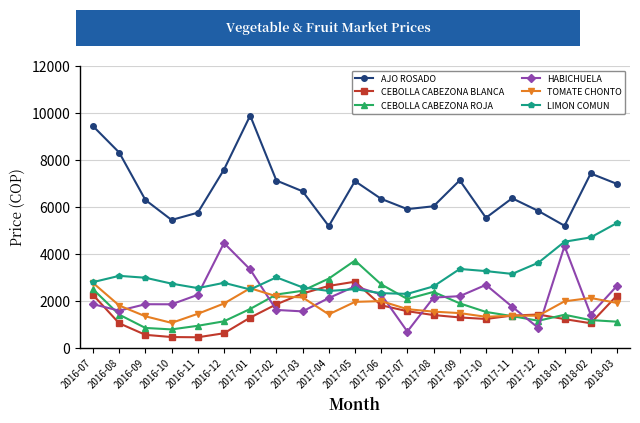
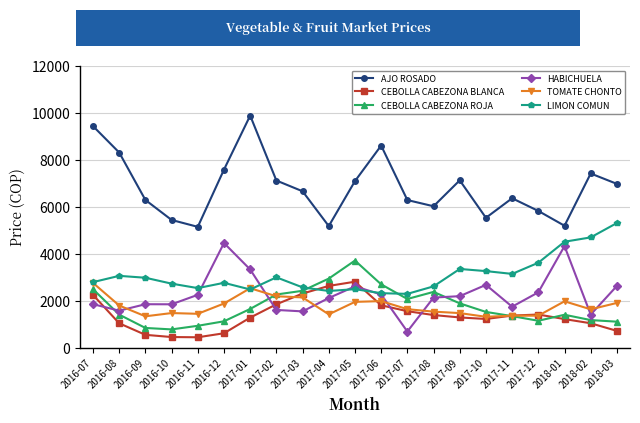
  {
    "AJO ROSADO": {
      "2016-07": 9400,
      "2016-08": 8300,
      "2016-09": 6300,
      "2016-10": 5400,
-     "2016-11": 5800,
+     "2016-11": 5200,
      "2016-12": 7600,
      "2017-01": 9900,
      "2017-02": 7100,
      "2017-03": 6700,
      "2017-04": 5200,
      "2017-05": 7100,
-     "2017-06": 6300,
-     "2017-07": 5900,
+     "2017-06": 8600,
+     "2017-07": 6300,
      "2017-08": 6000,
      "2017-09": 7100,
      "2017-10": 5500,
      "2017-11": 6400,
      "2017-12": 5800,
      "2018-01": 5200,
      "2018-02": 7400,
      "2018-03": 7000
    },
    "CEBOLLA CABEZONA BLANCA": {
      "2016-07": 2300,
      "2016-08": 1000,
      "2016-09": 600,
      "2016-10": 500,
      "2016-11": 500,
      "2016-12": 600,
      "2017-01": 1300,
      "2017-02": 1900,
      "2017-03": 2300,
      "2017-04": 2600,
      "2017-05": 2800,
      "2017-06": 1800,
      "2017-08": 1400,
      "2017-09": 1300,
      "2018-01": 1200,
      "2018-02": 1000,
-     "2018-03": 2200
+     "2018-03": 700
    },
    "HABICHUELA": {
      "2016-07": 1900,
      "2016-08": 1600,
      "2016-09": 1900,
      "2016-10": 1900,
      "2016-11": 2300,
      "2016-12": 4500,
      "2017-01": 3300,
      "2017-02": 1600,
      "2017-03": 1600,
      "2017-04": 2100,
      "2017-05": 2600,
      "2017-07": 700,
      "2017-08": 2100,
      "2017-09": 2200,
      "2017-10": 2700,
      "2017-11": 1800,
-     "2017-12": 900,
+     "2017-12": 2400,
      "2018-01": 4300,
      "2018-02": 1400,
      "2018-03": 2600
    },
    "TOMATE CHONTO": {
      "2016-08": 1800,
      "2016-09": 1300,
-     "2016-10": 1100,
+     "2016-10": 1500,
      "2016-11": 1500,
      "2016-12": 1900,
      "2017-03": 2200,
      "2017-04": 1400,
      "2017-05": 2000,
      "2017-06": 2000,
      "2017-08": 1500,
      "2017-09": 1500,
      "2018-01": 2000,
-     "2018-02": 2100,
+     "2018-02": 1600,
      "2018-03": 1900
    }
  }
